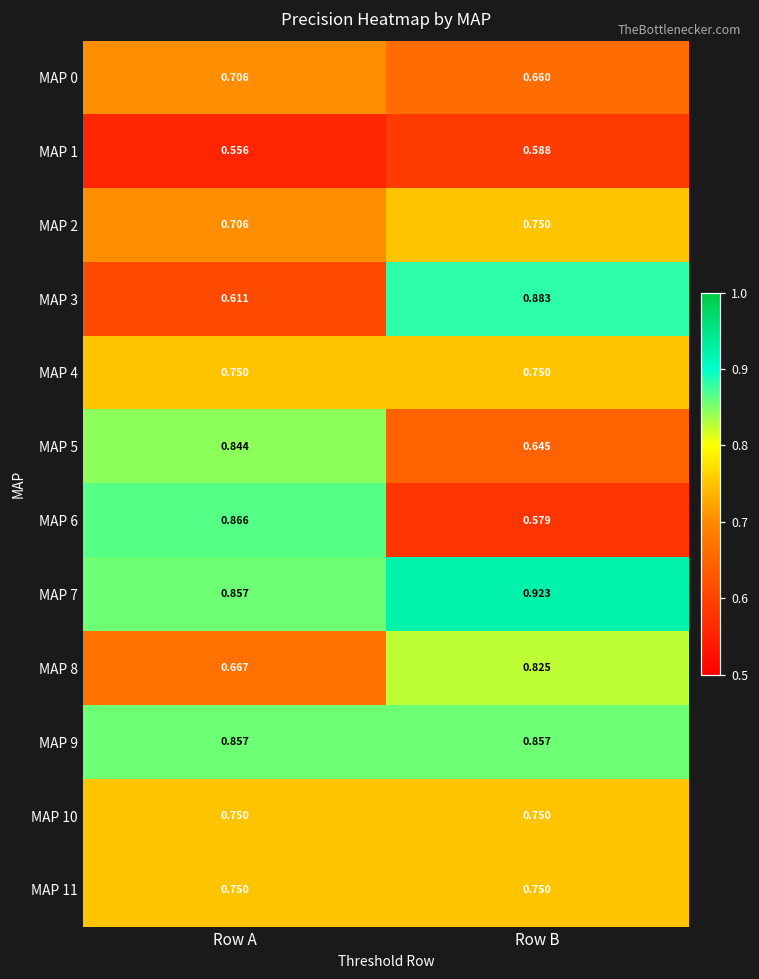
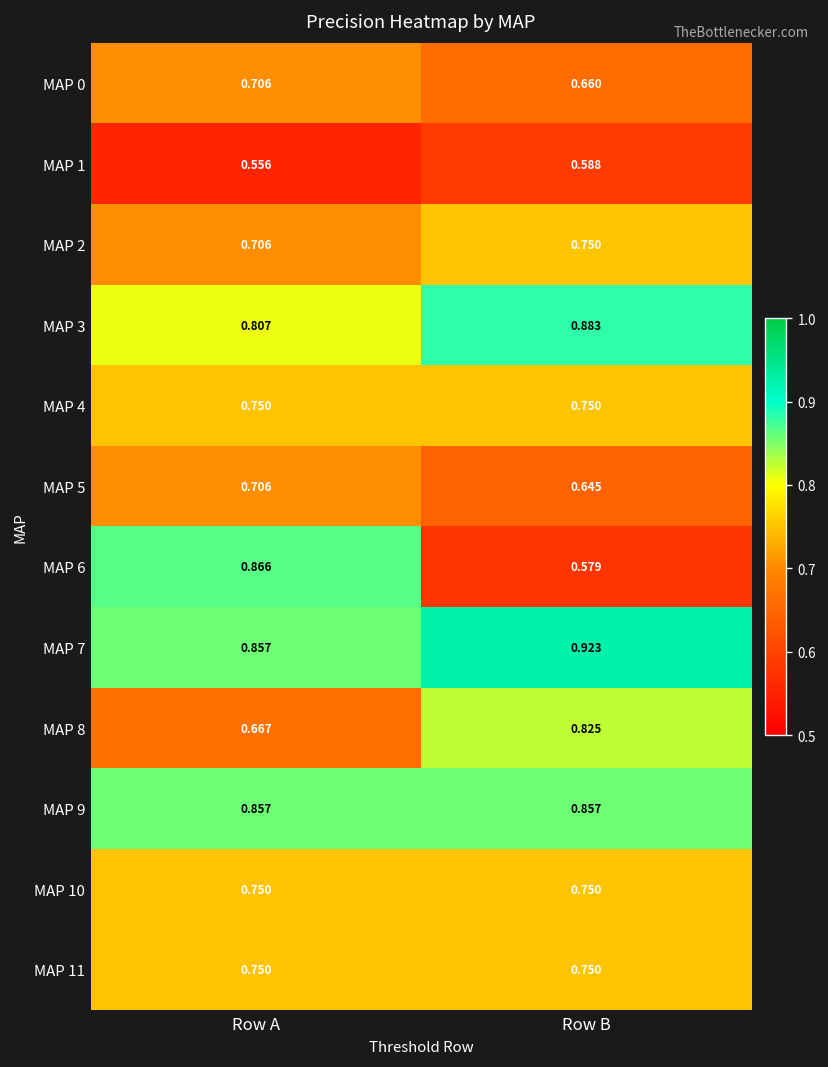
  {
    "MAP 0": {
      "Row A": 0.706,
      "Row B": 0.660
    },
    "MAP 1": {
      "Row A": 0.556,
      "Row B": 0.588
    },
    "MAP 2": {
      "Row A": 0.706,
      "Row B": 0.750
    },
    "MAP 3": {
-     "Row A": 0.611,
+     "Row A": 0.807,
      "Row B": 0.883
    },
    "MAP 4": {
      "Row A": 0.750,
      "Row B": 0.750
    },
    "MAP 5": {
-     "Row A": 0.844,
+     "Row A": 0.706,
      "Row B": 0.645
    },
    "MAP 6": {
      "Row A": 0.866,
      "Row B": 0.579
    },
    "MAP 7": {
      "Row A": 0.857,
      "Row B": 0.923
    },
    "MAP 8": {
      "Row A": 0.667,
      "Row B": 0.825
    },
    "MAP 9": {
      "Row A": 0.857,
      "Row B": 0.857
    },
    "MAP 10": {
      "Row A": 0.750,
      "Row B": 0.750
    },
    "MAP 11": {
      "Row A": 0.750,
      "Row B": 0.750
    }
  }
